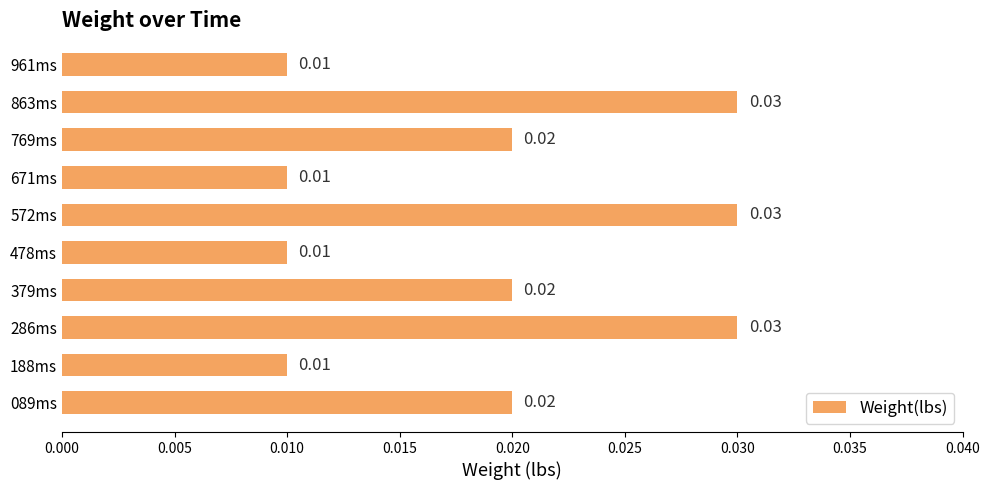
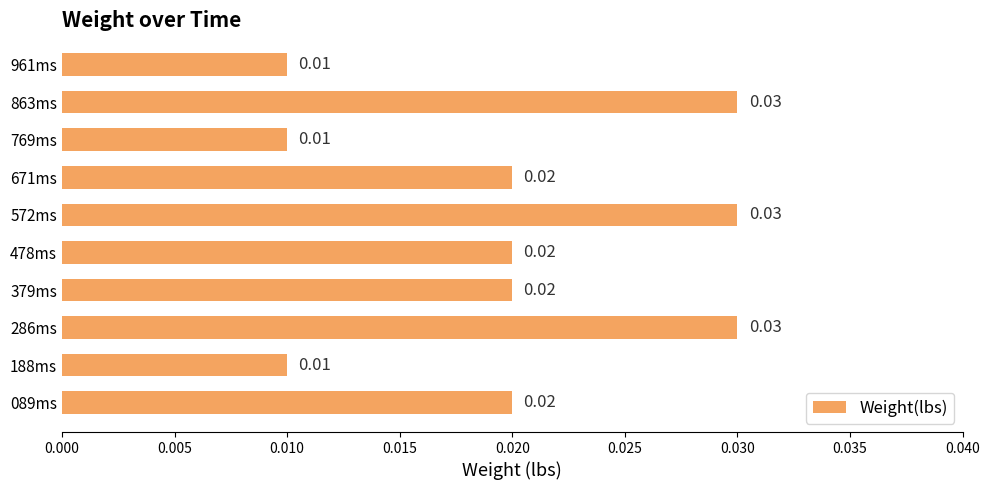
  {
    "961ms": 0.01,
    "863ms": 0.03,
-   "769ms": 0.02,
-   "671ms": 0.01,
+   "769ms": 0.01,
+   "671ms": 0.02,
    "572ms": 0.03,
-   "478ms": 0.01,
+   "478ms": 0.02,
    "379ms": 0.02,
    "286ms": 0.03,
    "188ms": 0.01,
    "089ms": 0.02
  }
